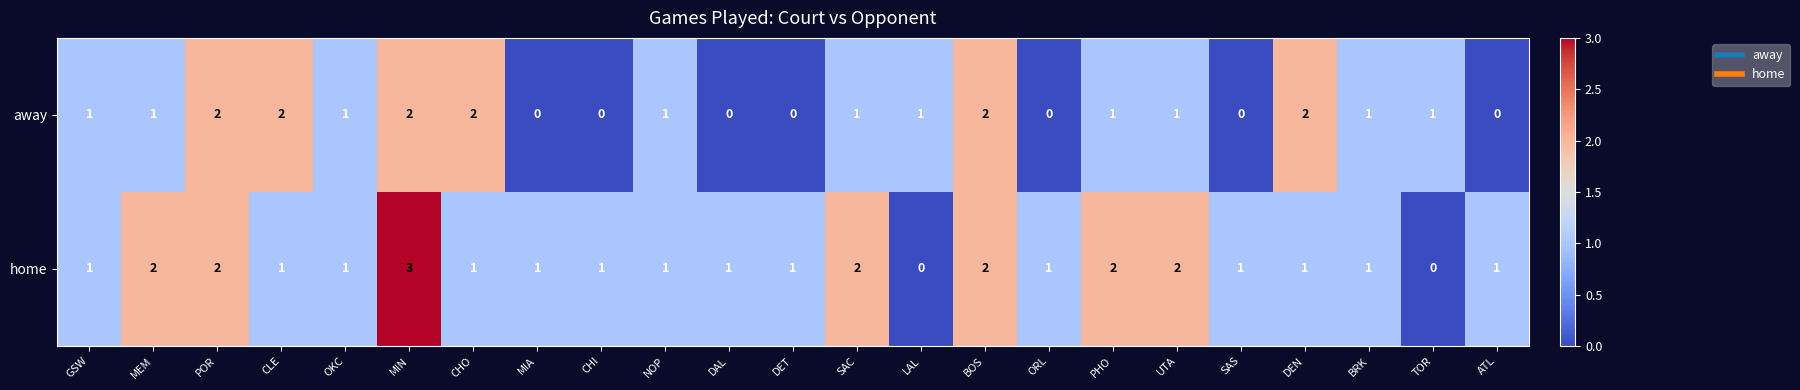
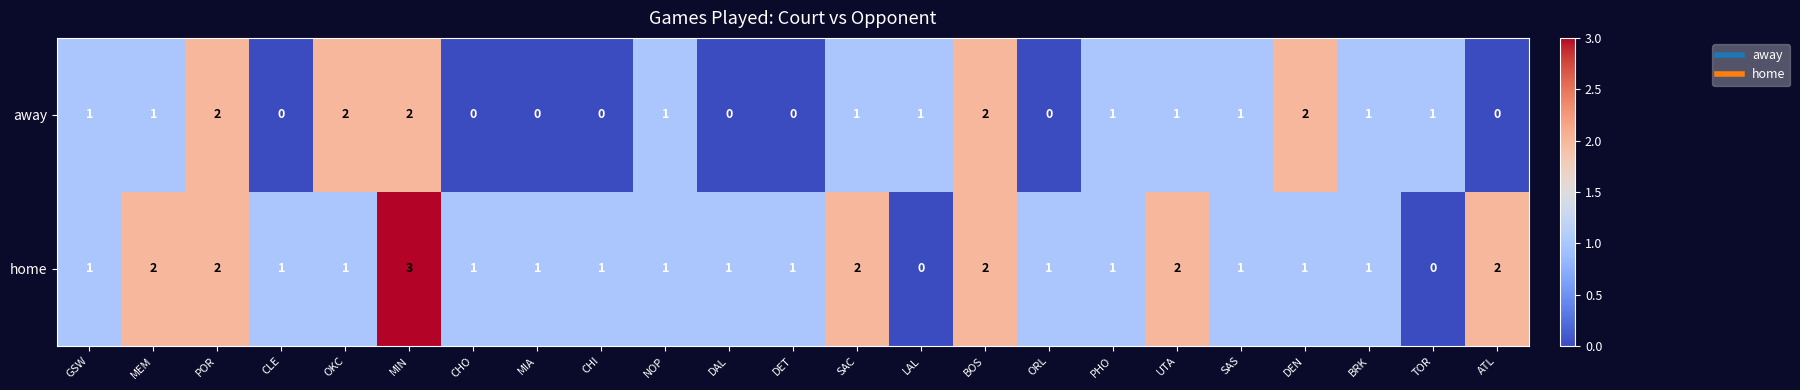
  {
    "away": {
      "GSW": 1,
      "MEM": 1,
      "POR": 2,
-     "CLE": 2,
-     "OKC": 1,
+     "CLE": 0,
+     "OKC": 2,
      "MIN": 2,
-     "CHO": 2,
+     "CHO": 0,
      "MIA": 0,
      "CHI": 0,
      "NOP": 1,
      "DAL": 0,
      "DET": 0,
      "SAC": 1,
      "LAL": 1,
      "BOS": 2,
      "ORL": 0,
      "PHO": 1,
      "UTA": 1,
-     "SAS": 0,
+     "SAS": 1,
      "DEN": 2,
      "BRK": 1,
      "TOR": 1,
      "ATL": 0
    },
    "home": {
      "GSW": 1,
      "MEM": 2,
      "POR": 2,
      "CLE": 1,
      "OKC": 1,
      "MIN": 3,
      "CHO": 1,
      "MIA": 1,
      "CHI": 1,
      "NOP": 1,
      "DAL": 1,
      "DET": 1,
      "SAC": 2,
      "LAL": 0,
      "BOS": 2,
      "ORL": 1,
-     "PHO": 2,
+     "PHO": 1,
      "UTA": 2,
      "SAS": 1,
      "DEN": 1,
      "BRK": 1,
      "TOR": 0,
-     "ATL": 1
+     "ATL": 2
    }
  }
